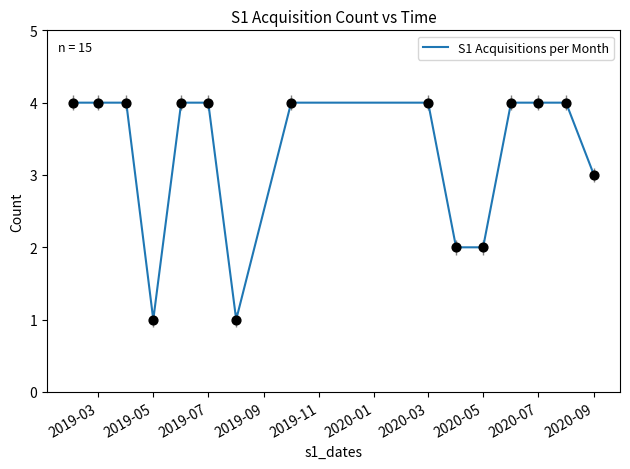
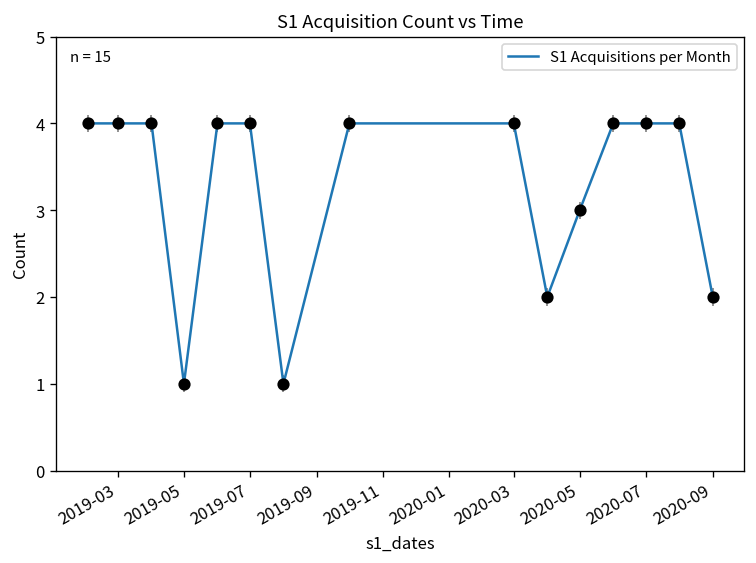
  {
    "2019-03": 4,
    "2019-05": 1,
    "2019-07": 4,
    "2020-03": 4,
-   "2020-05": 2,
+   "2020-05": 3,
    "2020-07": 4,
-   "2020-09": 3
+   "2020-09": 2
  }
